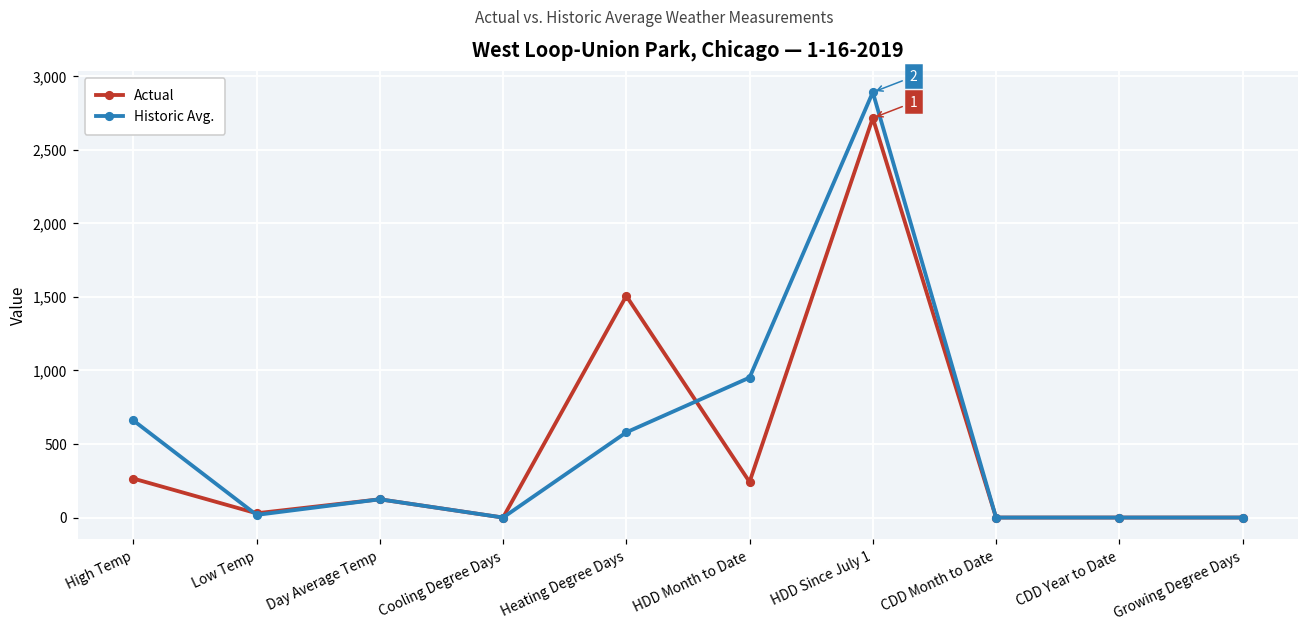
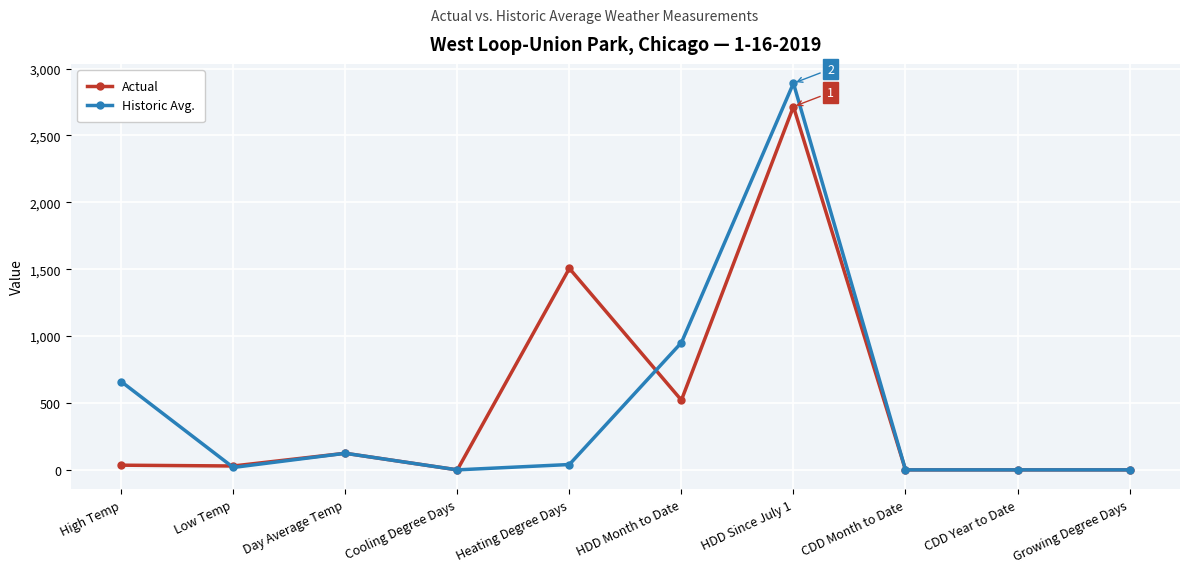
  {
    "Actual": {
-     "High Temp": "270",
+     "High Temp": "40",
      "Heating Degree Days": "1,510",
-     "HDD Month to Date": "240",
+     "HDD Month to Date": "520",
      "HDD Since July 1": "2,720"
    },
    "Historic Avg.": {
      "High Temp": "660",
-     "Heating Degree Days": "580",
+     "Heating Degree Days": "40",
      "HDD Month to Date": "950",
      "HDD Since July 1": "2,890"
    }
  }
